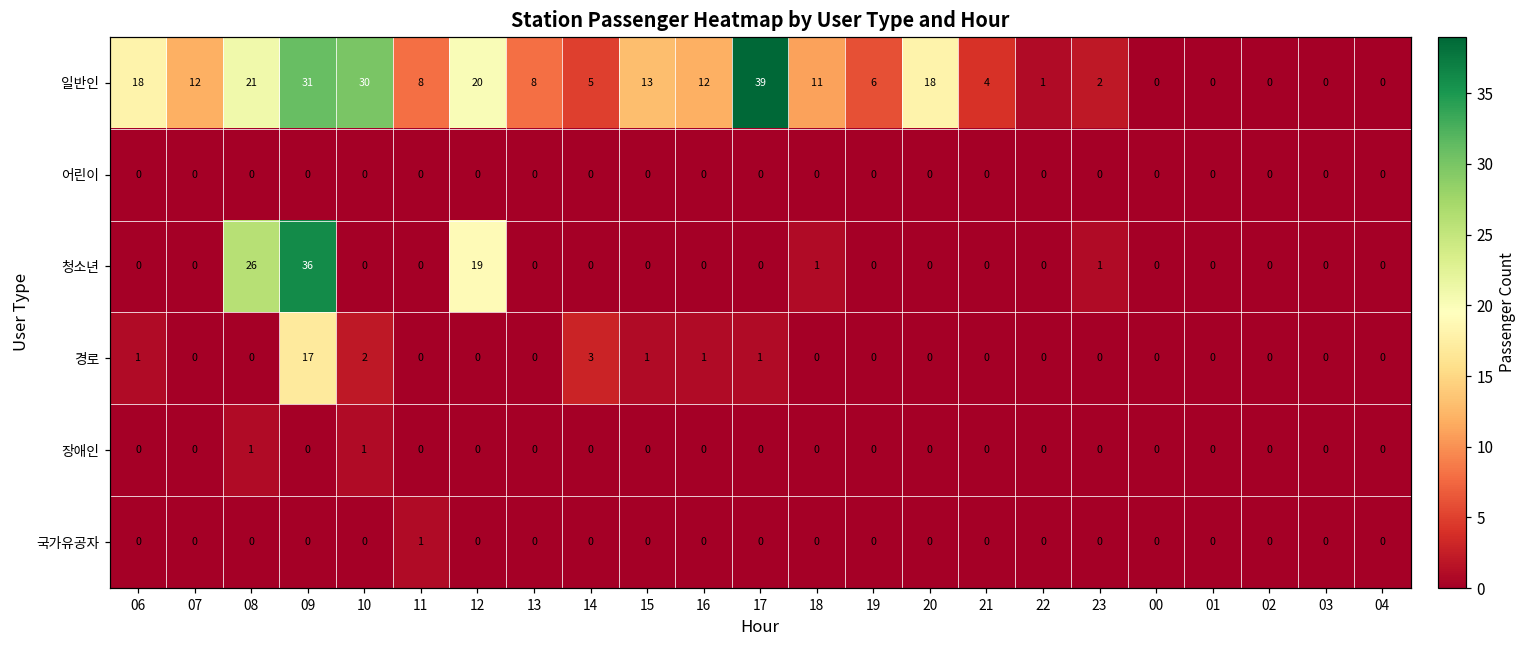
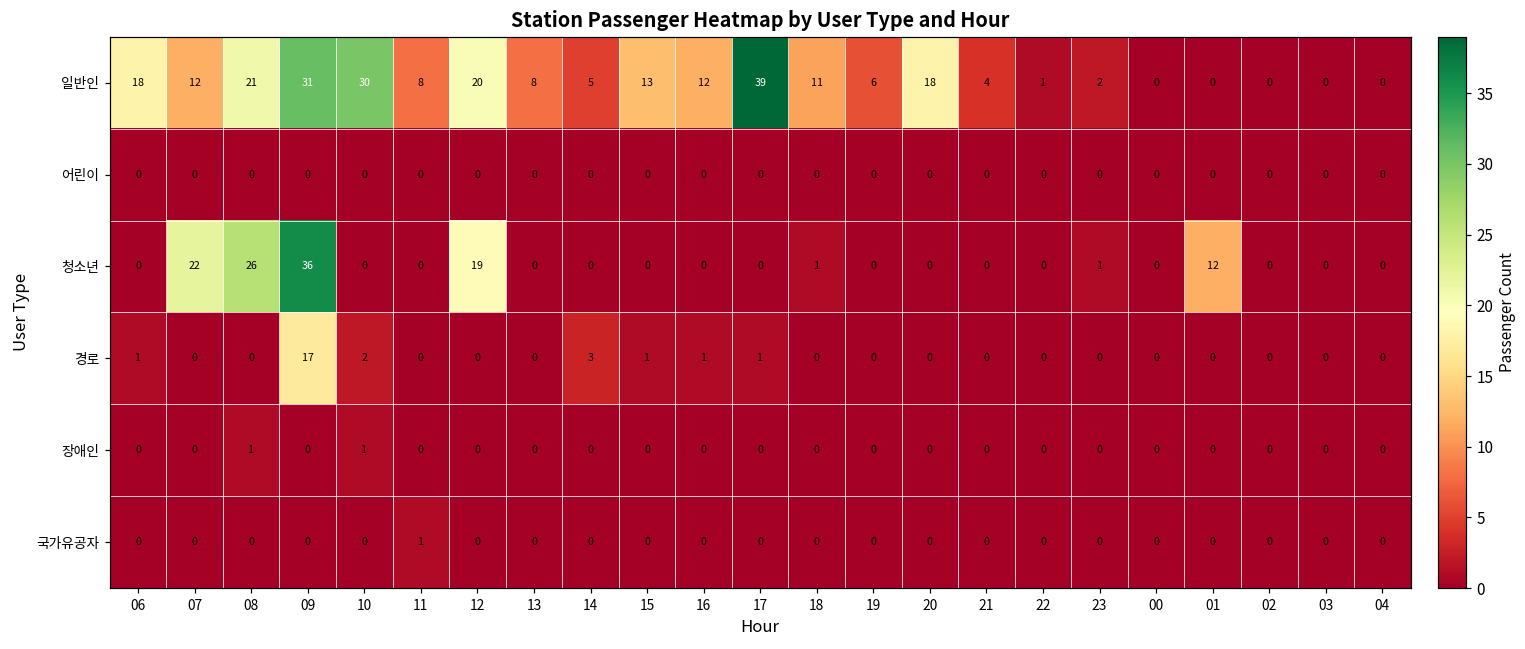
  {
    "일반인": {
      "06": 18,
      "07": 12,
      "08": 21,
      "09": 31,
      "10": 30,
      "11": 8,
      "12": 20,
      "13": 8,
      "14": 5,
      "15": 13,
      "16": 12,
      "17": 39,
      "18": 11,
      "19": 6,
      "20": 18,
      "21": 4,
      "22": 1,
      "23": 2,
      "00": 0,
      "01": 0,
      "02": 0,
      "03": 0,
      "04": 0
    },
    "어린이": {
      "06": 0,
      "07": 0,
      "08": 0,
      "09": 0,
      "10": 0,
      "11": 0,
      "12": 0,
      "13": 0,
      "14": 0,
      "15": 0,
      "16": 0,
      "17": 0,
      "18": 0,
      "19": 0,
      "20": 0,
      "21": 0,
      "22": 0,
      "23": 0,
      "00": 0,
      "01": 0,
      "02": 0,
      "03": 0,
      "04": 0
    },
    "청소년": {
      "06": 0,
-     "07": 0,
+     "07": 22,
      "08": 26,
      "09": 36,
      "10": 0,
      "11": 0,
      "12": 19,
      "13": 0,
      "14": 0,
      "15": 0,
      "16": 0,
      "17": 0,
      "18": 1,
      "19": 0,
      "20": 0,
      "21": 0,
      "22": 0,
      "23": 1,
      "00": 0,
-     "01": 0,
+     "01": 12,
      "02": 0,
      "03": 0,
      "04": 0
    },
    "경로": {
      "06": 1,
      "07": 0,
      "08": 0,
      "09": 17,
      "10": 2,
      "11": 0,
      "12": 0,
      "13": 0,
      "14": 3,
      "15": 1,
      "16": 1,
      "17": 1,
      "18": 0,
      "19": 0,
      "20": 0,
      "21": 0,
      "22": 0,
      "23": 0,
      "00": 0,
      "01": 0,
      "02": 0,
      "03": 0,
      "04": 0
    },
    "장애인": {
      "06": 0,
      "07": 0,
      "08": 1,
      "09": 0,
      "10": 1,
      "11": 0,
      "12": 0,
      "13": 0,
      "14": 0,
      "15": 0,
      "16": 0,
      "17": 0,
      "18": 0,
      "19": 0,
      "20": 0,
      "21": 0,
      "22": 0,
      "23": 0,
      "00": 0,
      "01": 0,
      "02": 0,
      "03": 0,
      "04": 0
    },
    "국가유공자": {
      "06": 0,
      "07": 0,
      "08": 0,
      "09": 0,
      "10": 0,
      "11": 1,
      "12": 0,
      "13": 0,
      "14": 0,
      "15": 0,
      "16": 0,
      "17": 0,
      "18": 0,
      "19": 0,
      "20": 0,
      "21": 0,
      "22": 0,
      "23": 0,
      "00": 0,
      "01": 0,
      "02": 0,
      "03": 0,
      "04": 0
    }
  }
